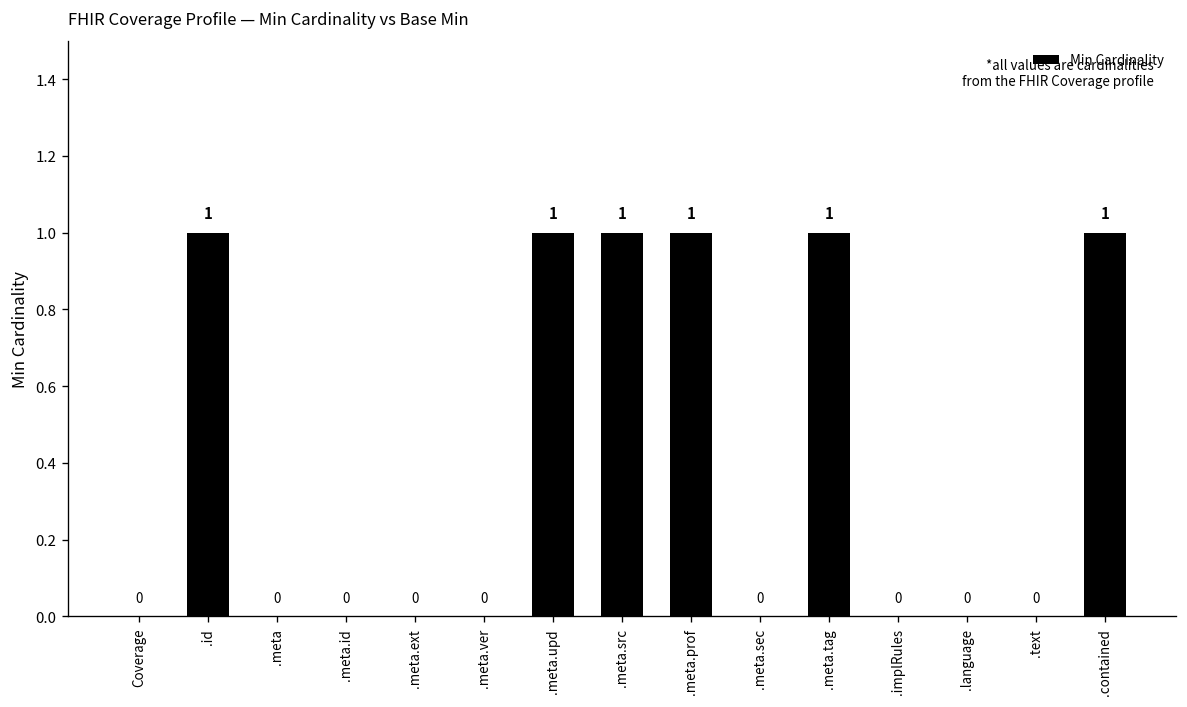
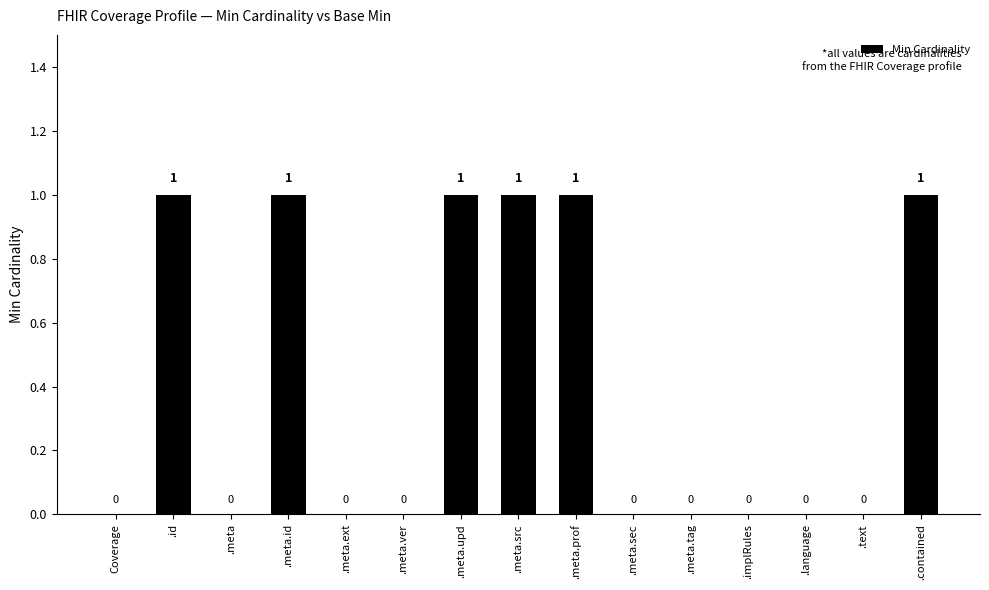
  {
    "Coverage": 0,
    ".id": 1,
    ".meta": 0,
-   ".meta.id": 0,
+   ".meta.id": 1,
    ".meta.ext": 0,
    ".meta.ver": 0,
    ".meta.upd": 1,
    ".meta.src": 1,
    ".meta.prof": 1,
    ".meta.sec": 0,
-   ".meta.tag": 1,
+   ".meta.tag": 0,
    ".implRules": 0,
    ".language": 0,
    ".text": 0,
    ".contained": 1
  }
